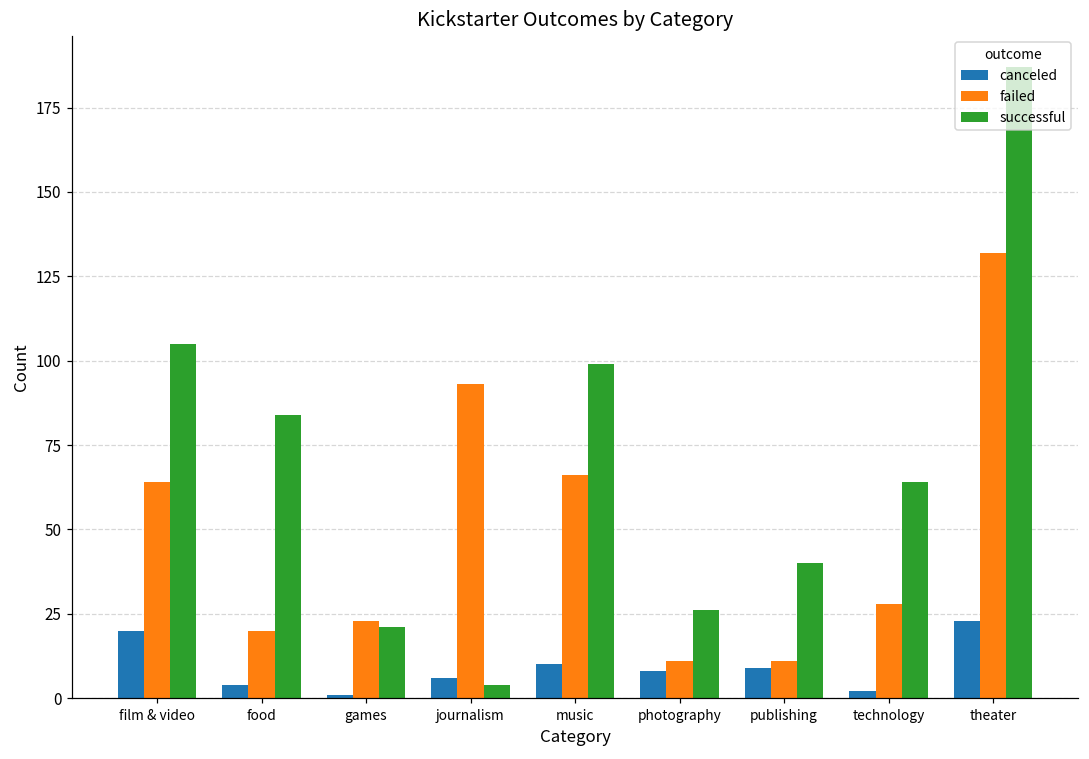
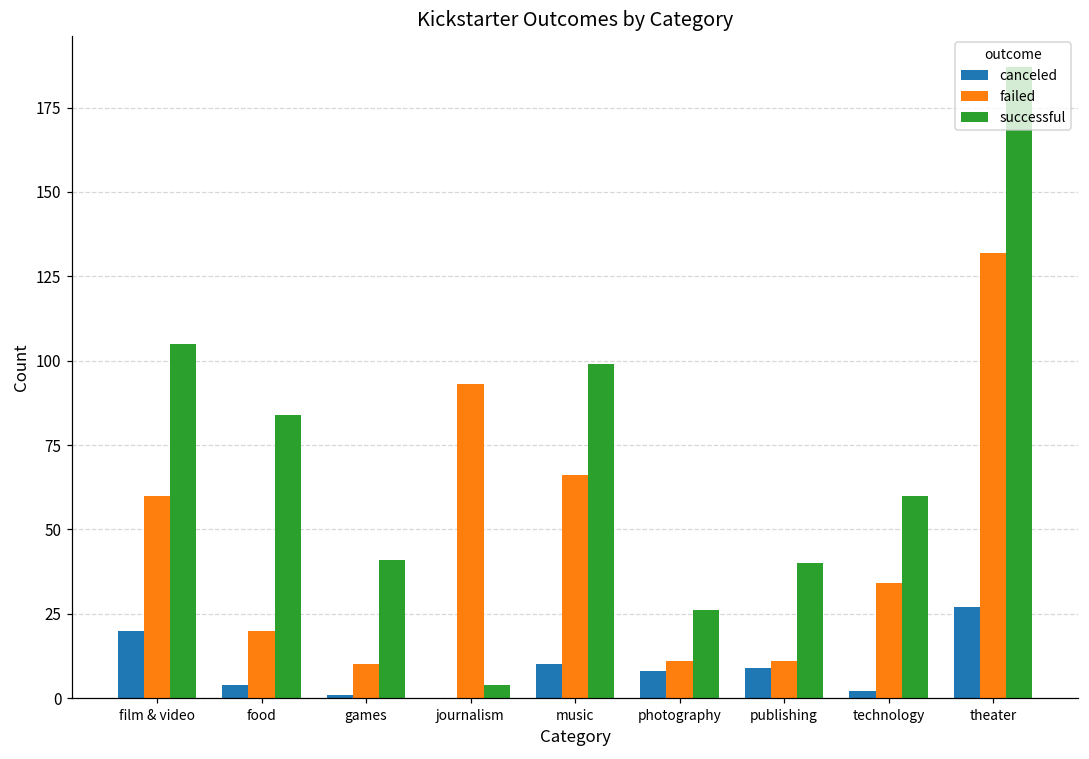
  {
    "canceled": {
      "film & video": 20,
      "food": 4,
      "games": 1,
-     "journalism": 6,
+     "journalism": 0,
      "music": 10,
      "photography": 8,
      "publishing": 9,
      "technology": 2,
-     "theater": 23
+     "theater": 27
    },
    "failed": {
-     "film & video": 64,
+     "film & video": 60,
      "food": 20,
-     "games": 23,
+     "games": 10,
      "journalism": 93,
      "music": 66,
      "photography": 11,
      "publishing": 11,
-     "technology": 28,
+     "technology": 34,
      "theater": 132
    },
    "successful": {
      "film & video": 105,
      "food": 84,
-     "games": 21,
+     "games": 41,
      "journalism": 4,
      "music": 99,
      "photography": 26,
      "publishing": 40,
-     "technology": 64
+     "technology": 60
    }
  }
